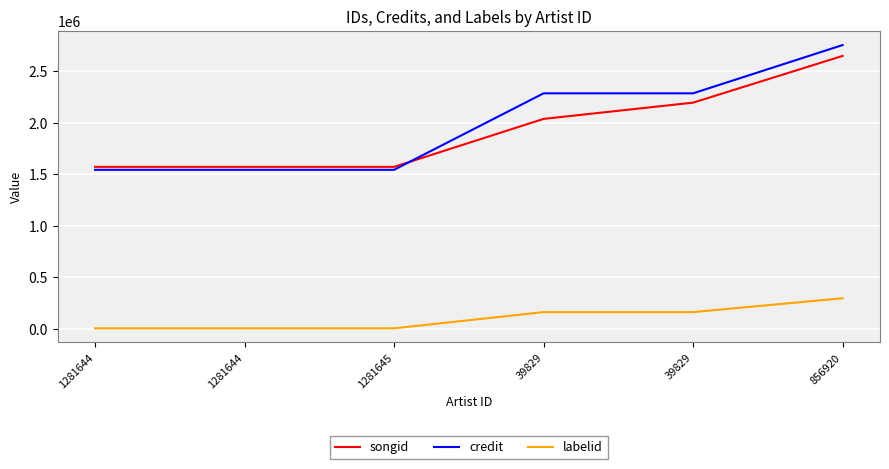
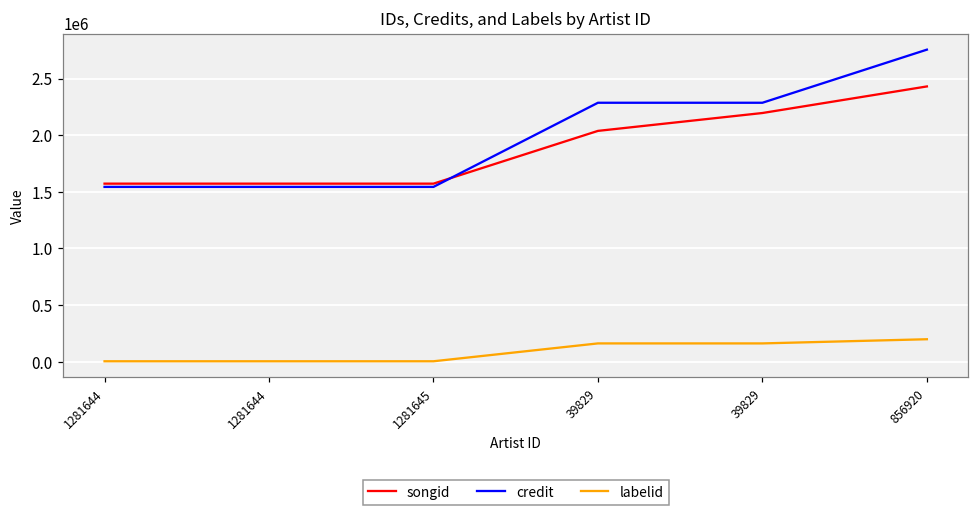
  {
    "songid": {
      "1281645": 1570000,
-     "856920": 2650000
+     "856920": 2430000
    },
    "credit": {
      "1281645": 1540000,
      "856920": 2760000
    },
    "labelid": {
      "1281645": 0,
-     "856920": 300000
+     "856920": 200000
    }
  }
